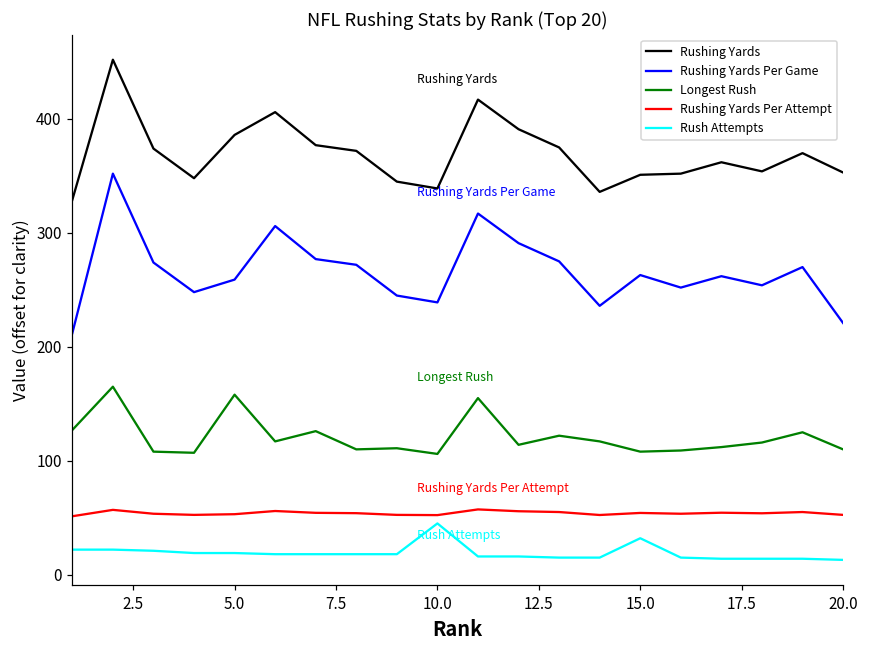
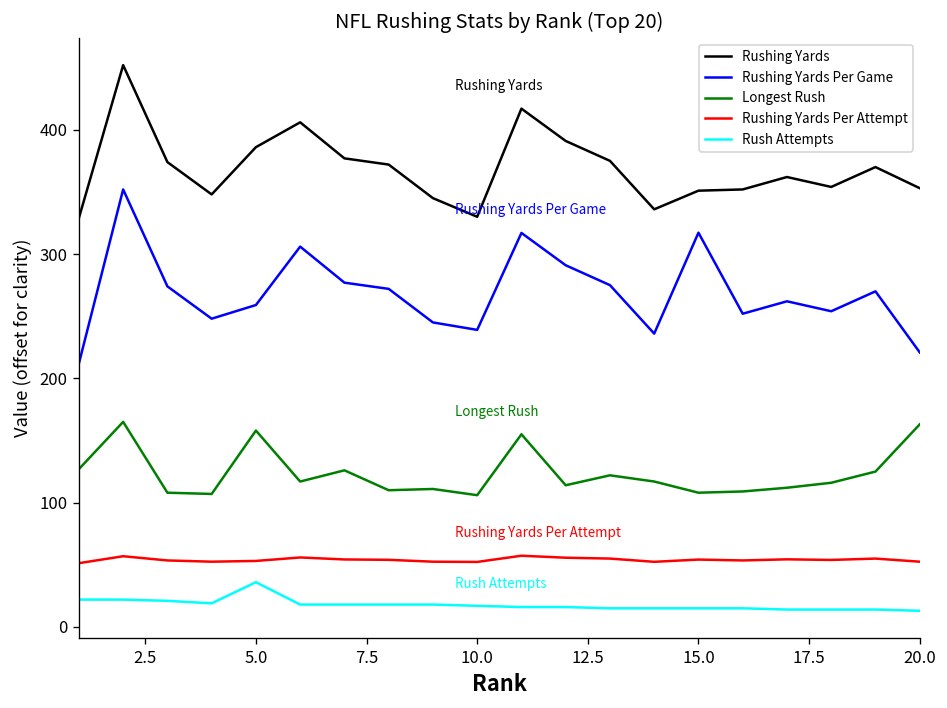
  {
    "Rushing Yards": {
      "5.0": 386,
-     "10.0": 339,
+     "10.0": 330,
      "15.0": 351,
      "20.0": 353
    },
    "Rushing Yards Per Game": {
      "5.0": 259,
      "10.0": 239,
-     "15.0": 263,
+     "15.0": 317,
      "20.0": 221
    },
    "Longest Rush": {
      "5.0": 158,
      "10.0": 106,
      "15.0": 108,
-     "20.0": 110
+     "20.0": 163
    },
    "Rushing Yards Per Attempt": {
      "5.0": 53,
      "10.0": 52,
      "15.0": 54,
      "20.0": 53
    },
    "Rush Attempts": {
-     "5.0": 19,
-     "10.0": 45,
-     "15.0": 32,
+     "5.0": 36,
+     "10.0": 17,
+     "15.0": 15,
      "20.0": 13
    }
  }
